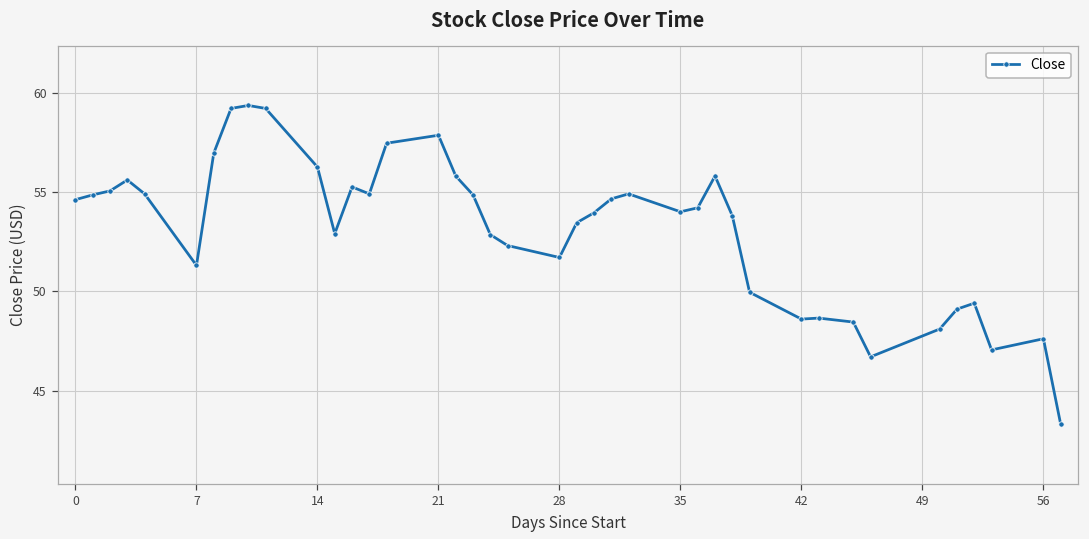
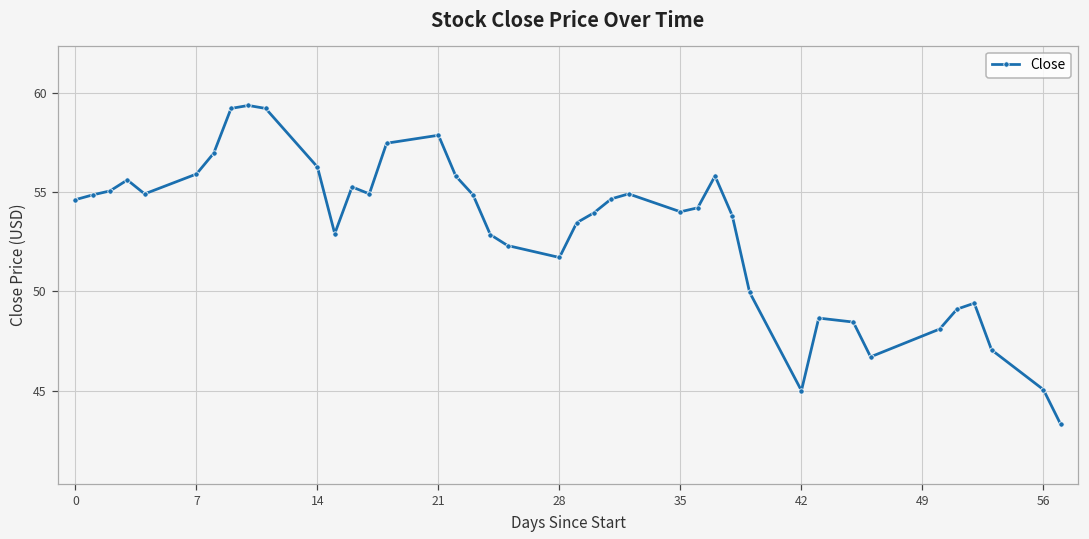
  {
    "0": 54.6,
-   "7": 51.3,
+   "7": 55.9,
    "14": 56.3,
    "21": 57.9,
    "28": 51.7,
    "35": 54.0,
-   "42": 48.6,
-   "56": 47.6
+   "42": 45.0,
+   "56": 45.1
  }
